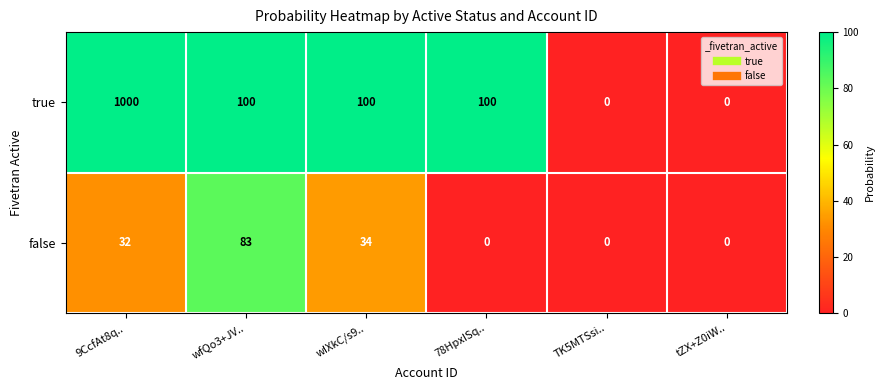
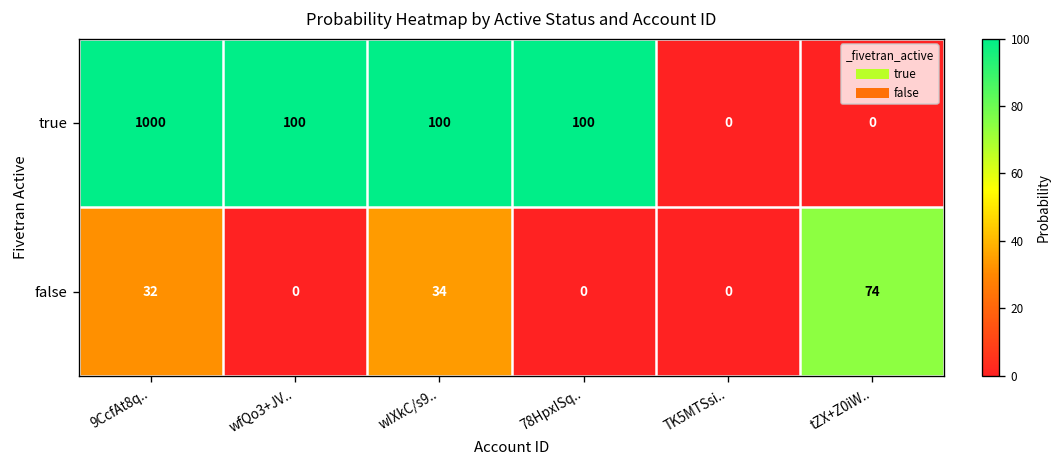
  {
    "true": {
      "9CcfAt8q..": 1000,
      "wfQo3+JV..": 100,
      "wIXkC/s9..": 100,
      "78HpxISq..": 100,
      "TK5MTSsi..": 0,
      "tZX+Z0iW..": 0
    },
    "false": {
      "9CcfAt8q..": 32,
-     "wfQo3+JV..": 83,
+     "wfQo3+JV..": 0,
      "wIXkC/s9..": 34,
      "78HpxISq..": 0,
      "TK5MTSsi..": 0,
-     "tZX+Z0iW..": 0
+     "tZX+Z0iW..": 74
    }
  }
